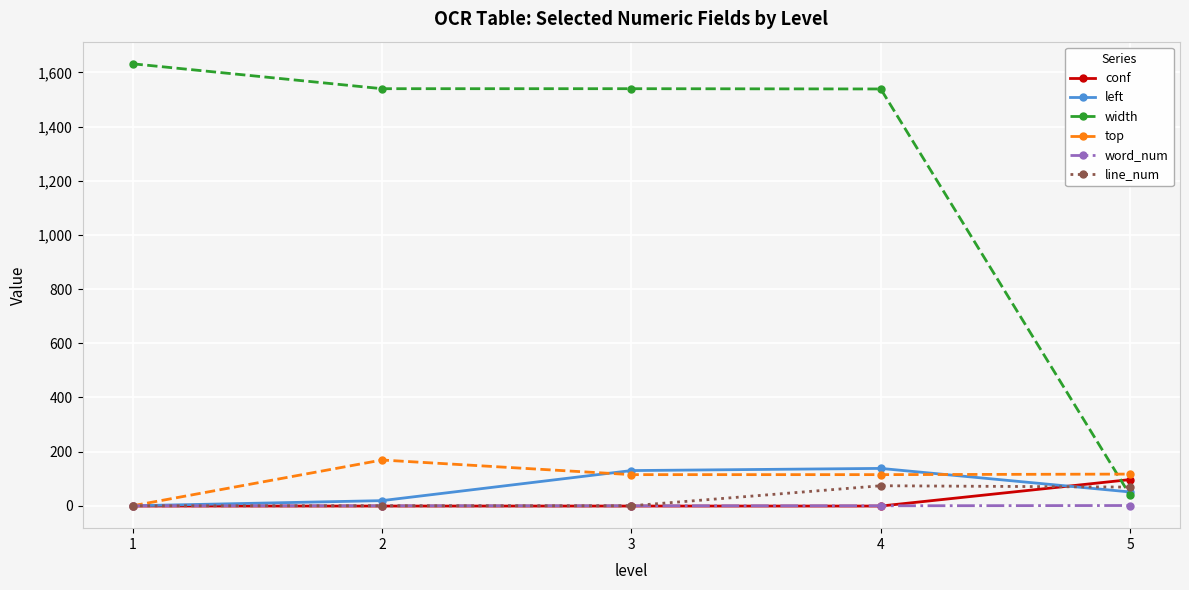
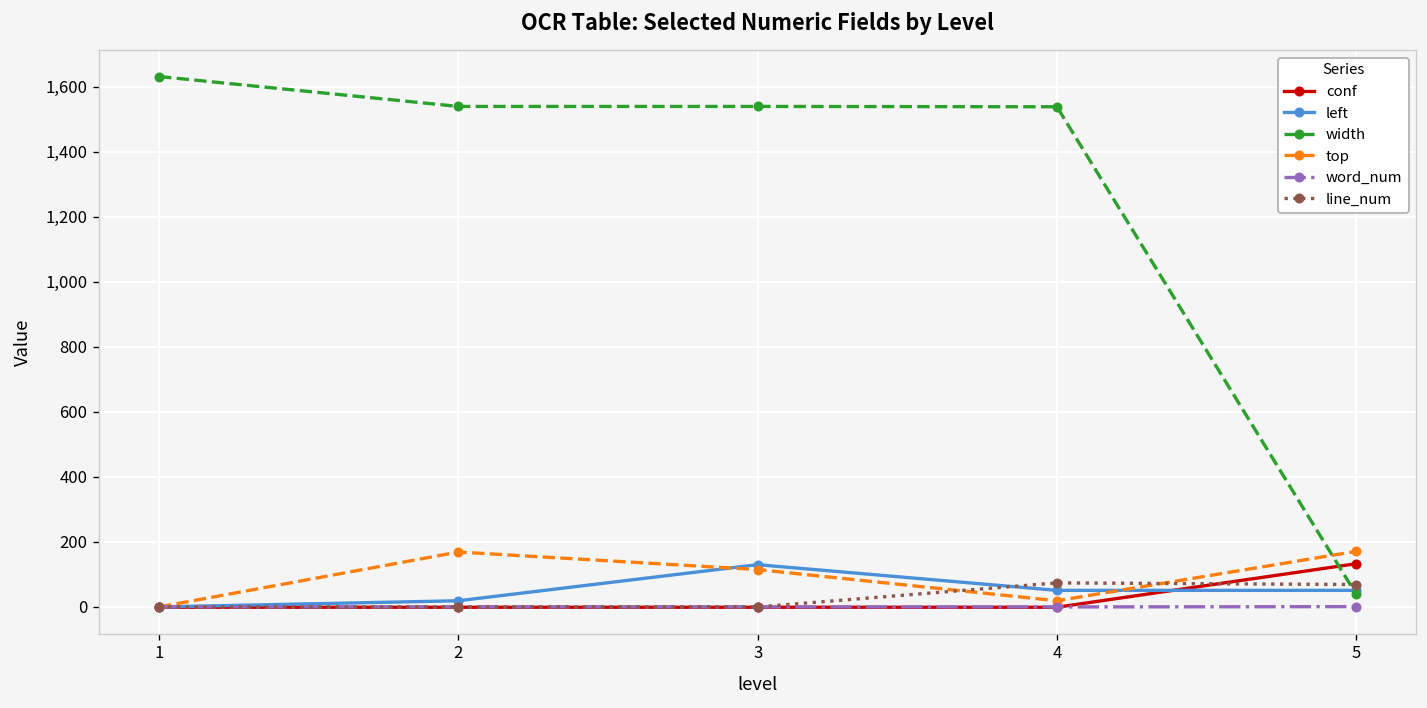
  {
    "conf": {
-     "5": "100"
+     "5": "130"
    },
    "left": {
      "2": "20",
      "3": "130",
-     "4": "140",
+     "4": "50",
      "5": "50"
    },
    "width": {
      "1": "1,630",
      "2": "1,540",
      "3": "1,540",
      "4": "1,540",
      "5": "40"
    },
    "top": {
      "2": "170",
      "3": "120",
-     "4": "120",
-     "5": "120"
+     "4": "20",
+     "5": "170"
    },
    "word_num": {
      "5": "0"
    },
    "line_num": {
      "4": "70",
      "5": "70"
    }
  }
